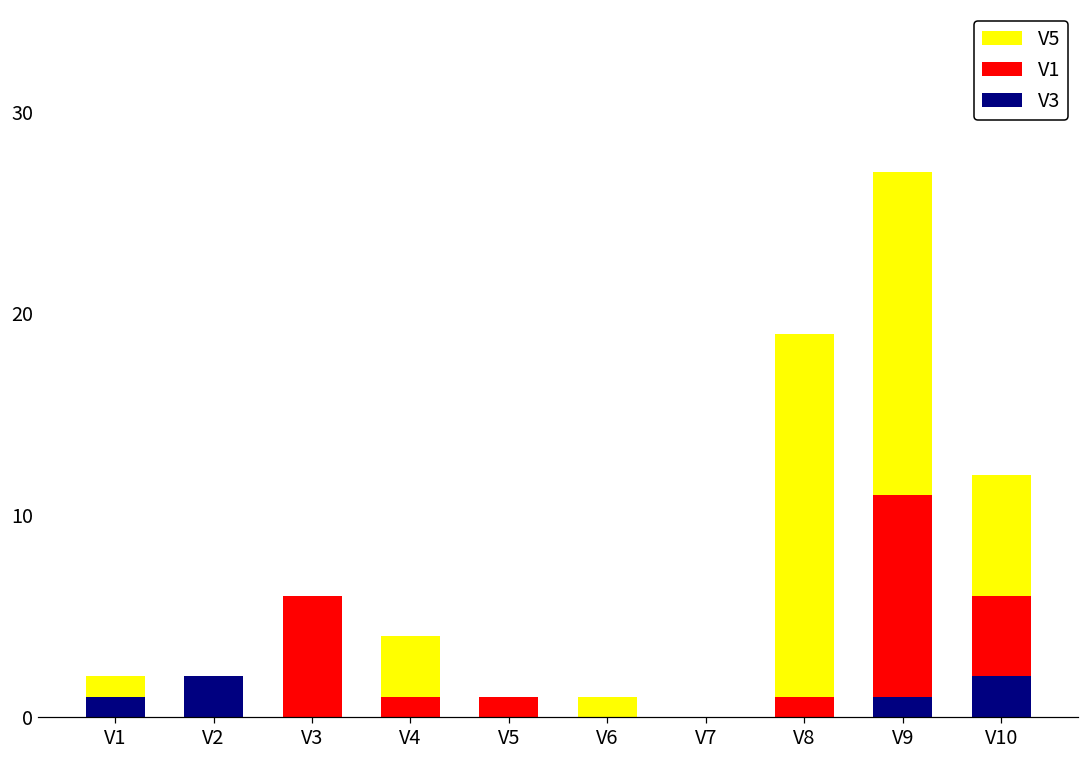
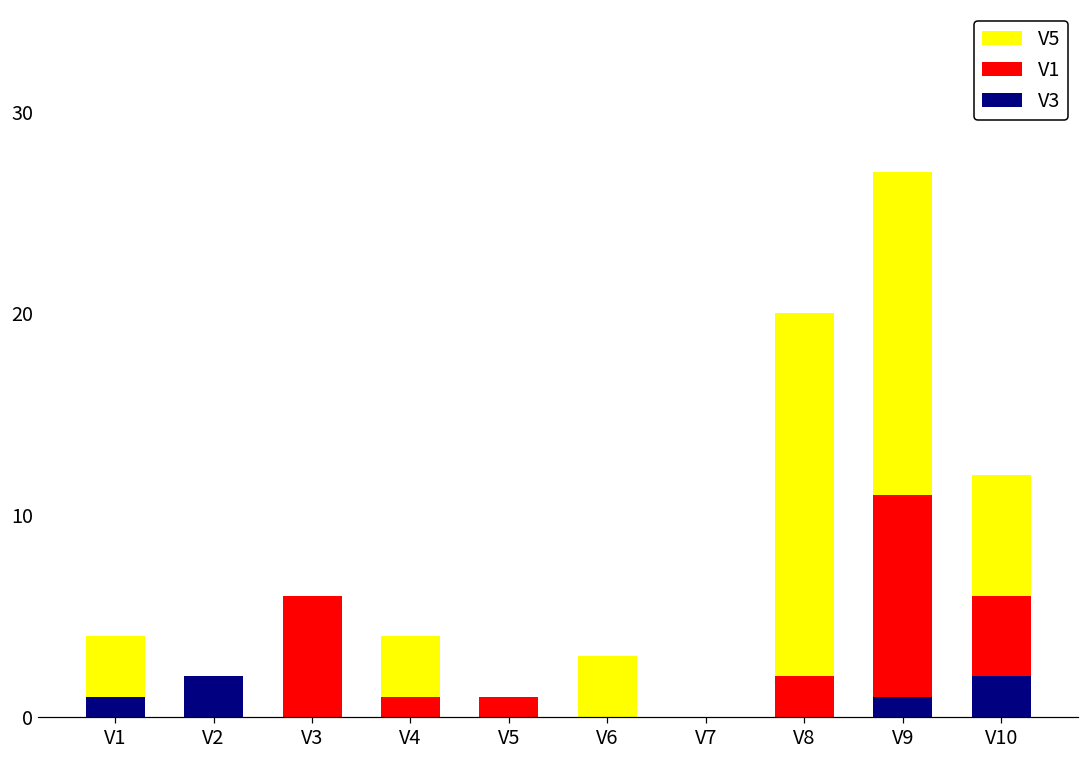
  {
    "V3": {
      "V1": 1,
      "V2": 2,
      "V3": 0,
      "V4": 0,
      "V5": 0,
      "V6": 0,
      "V7": 0,
      "V8": 0,
      "V9": 1,
      "V10": 2
    },
    "V1": {
      "V1": 0,
      "V2": 0,
      "V3": 6,
      "V4": 1,
      "V5": 1,
      "V6": 0,
      "V7": 0,
-     "V8": 1,
+     "V8": 2,
      "V9": 10,
      "V10": 4
    },
    "V5": {
-     "V1": 1,
+     "V1": 3,
      "V2": 0,
      "V3": 0,
      "V4": 3,
      "V5": 0,
-     "V6": 1,
+     "V6": 3,
      "V7": 0,
      "V8": 18,
      "V9": 16,
      "V10": 6
    }
  }
